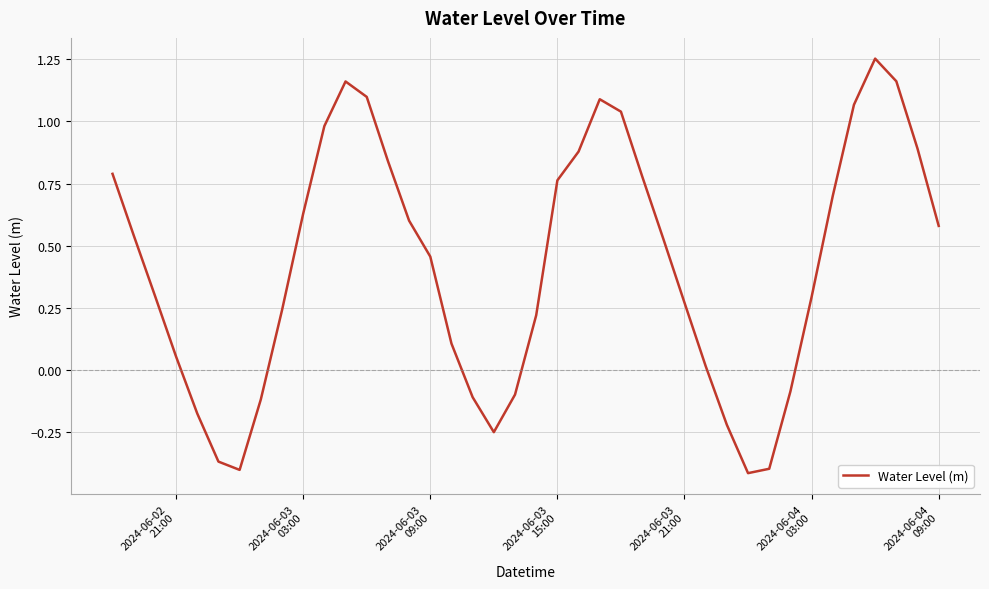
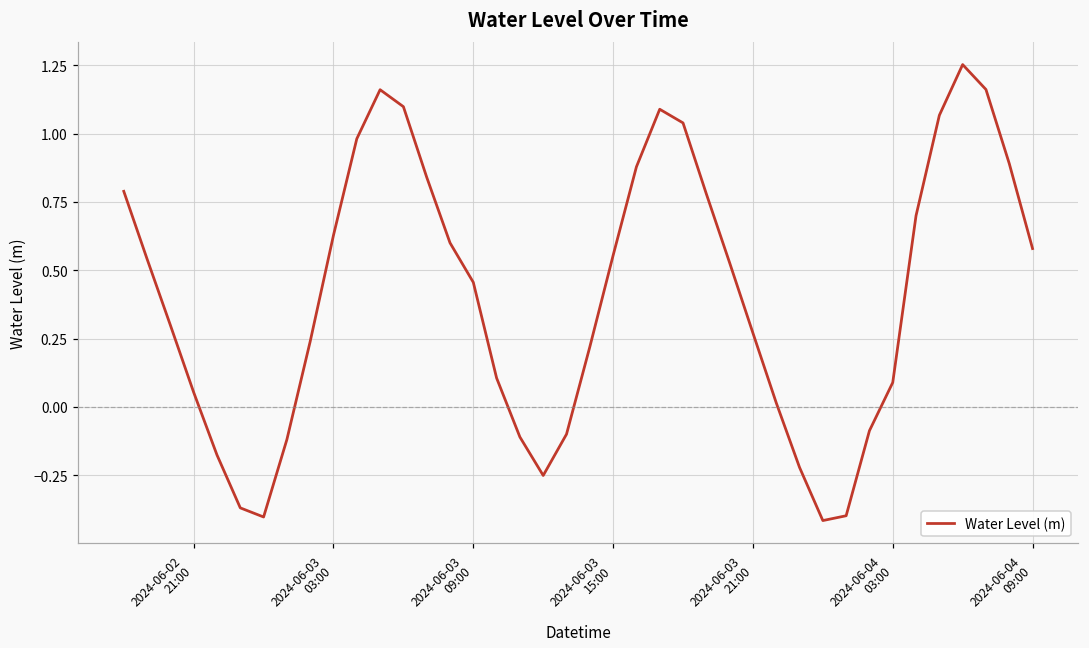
  {
    "2024-06-02 21:00": 0.05,
    "2024-06-03 03:00": 0.63,
    "2024-06-03 09:00": 0.46,
-   "2024-06-03 15:00": 0.76,
+   "2024-06-03 15:00": 0.55,
    "2024-06-03 21:00": 0.27,
-   "2024-06-04 03:00": 0.29,
+   "2024-06-04 03:00": 0.09,
    "2024-06-04 09:00": 0.58
  }
